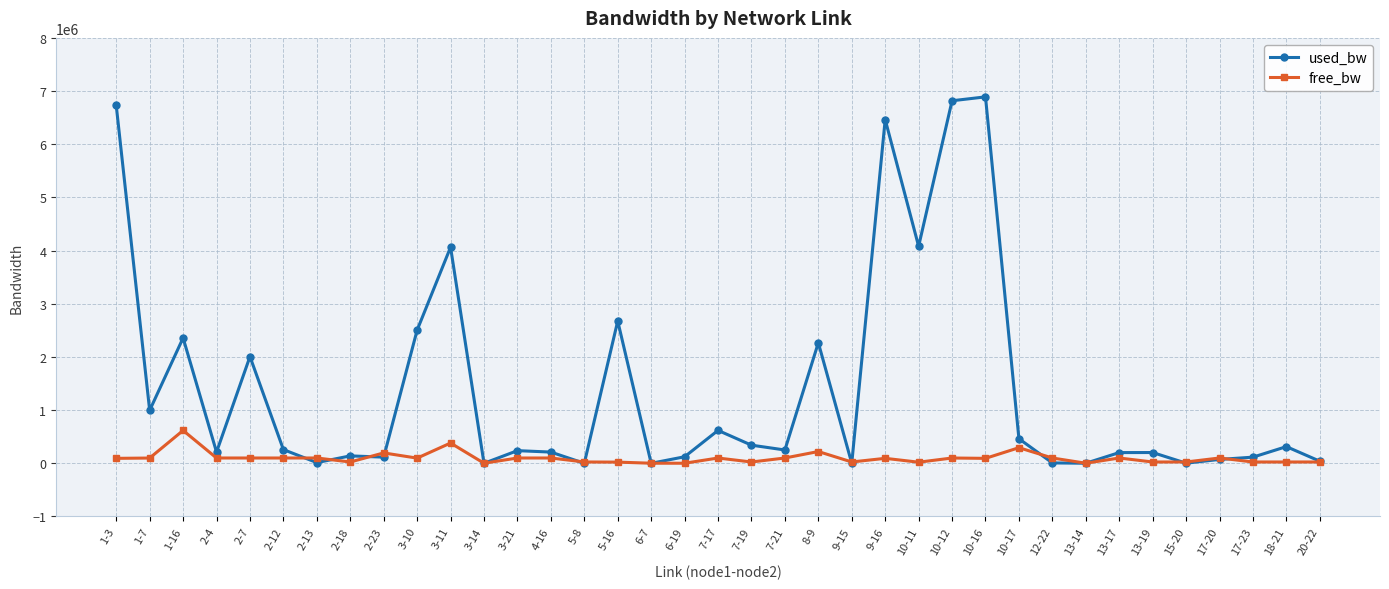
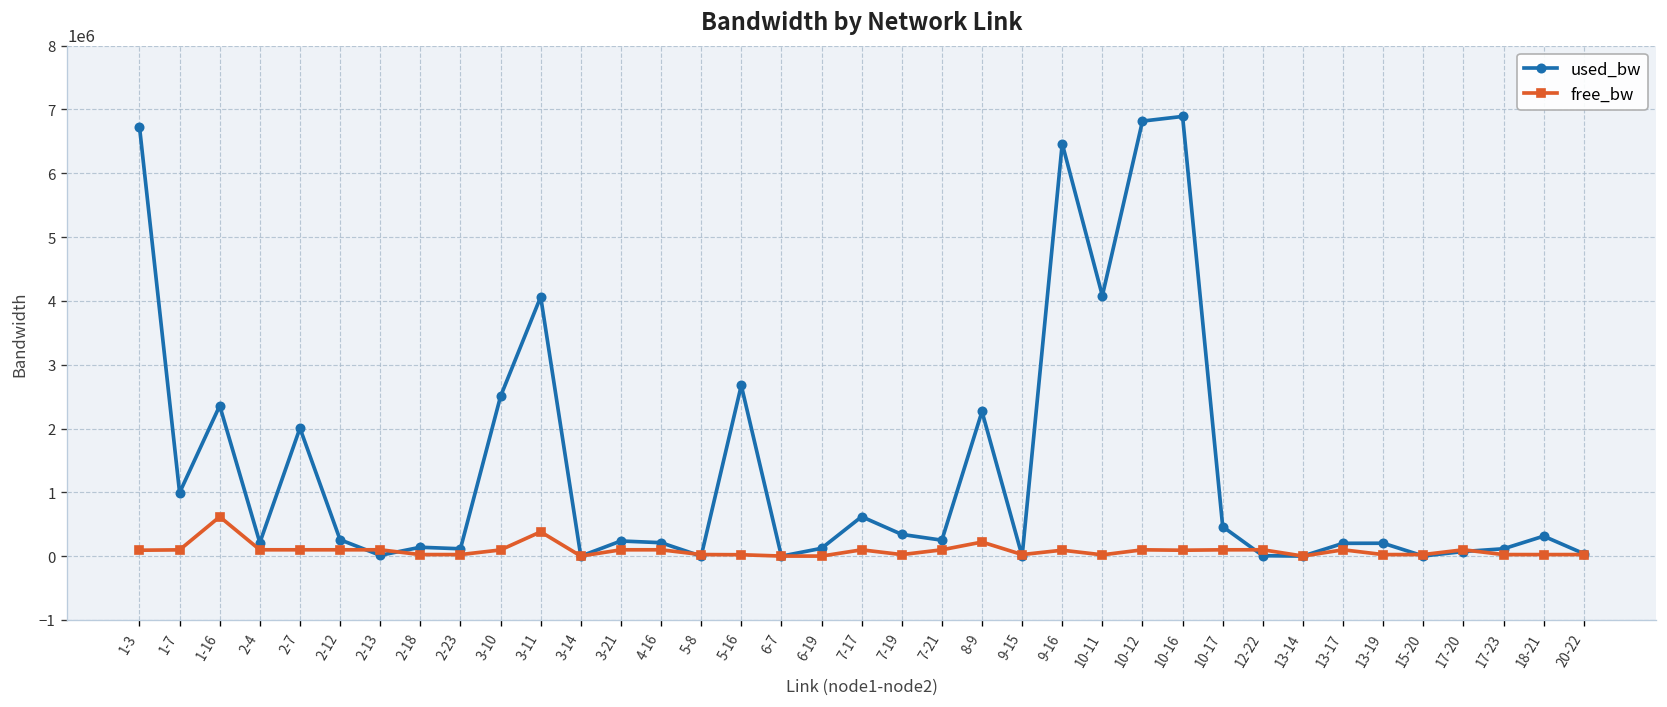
  {
    "used_bw": {
      "1-3": 6700000,
      "1-7": 1000000,
      "1-16": 2400000,
      "2-4": 200000,
      "2-7": 2000000,
      "2-12": 300000,
      "2-13": 0,
      "2-18": 100000,
      "2-23": 100000,
      "3-10": 2500000,
      "3-11": 4100000,
      "3-21": 200000,
      "4-16": 200000,
      "5-16": 2700000,
      "6-19": 100000,
      "7-17": 600000,
      "7-19": 300000,
      "7-21": 300000,
      "8-9": 2300000,
      "9-16": 6500000,
      "10-11": 4100000,
      "10-12": 6800000,
      "10-16": 6900000,
      "10-17": 500000,
      "12-22": 0,
      "13-17": 200000,
      "13-19": 200000,
      "17-23": 100000,
      "18-21": 300000
    },
    "free_bw": {
      "1-3": 100000,
      "1-7": 100000,
      "1-16": 600000,
      "2-4": 100000,
      "2-7": 100000,
      "2-12": 100000,
      "2-13": 100000,
      "2-18": 0,
-     "2-23": 200000,
+     "2-23": 0,
      "3-10": 100000,
      "3-11": 400000,
      "3-21": 100000,
      "4-16": 100000,
      "5-16": 0,
      "6-19": 0,
      "7-17": 100000,
      "7-19": 0,
      "7-21": 100000,
      "8-9": 200000,
      "9-16": 100000,
      "10-11": 0,
      "10-12": 100000,
      "10-16": 100000,
-     "10-17": 300000,
+     "10-17": 100000,
      "12-22": 100000,
      "13-17": 100000,
      "13-19": 0,
      "17-23": 0,
      "18-21": 0
    }
  }
